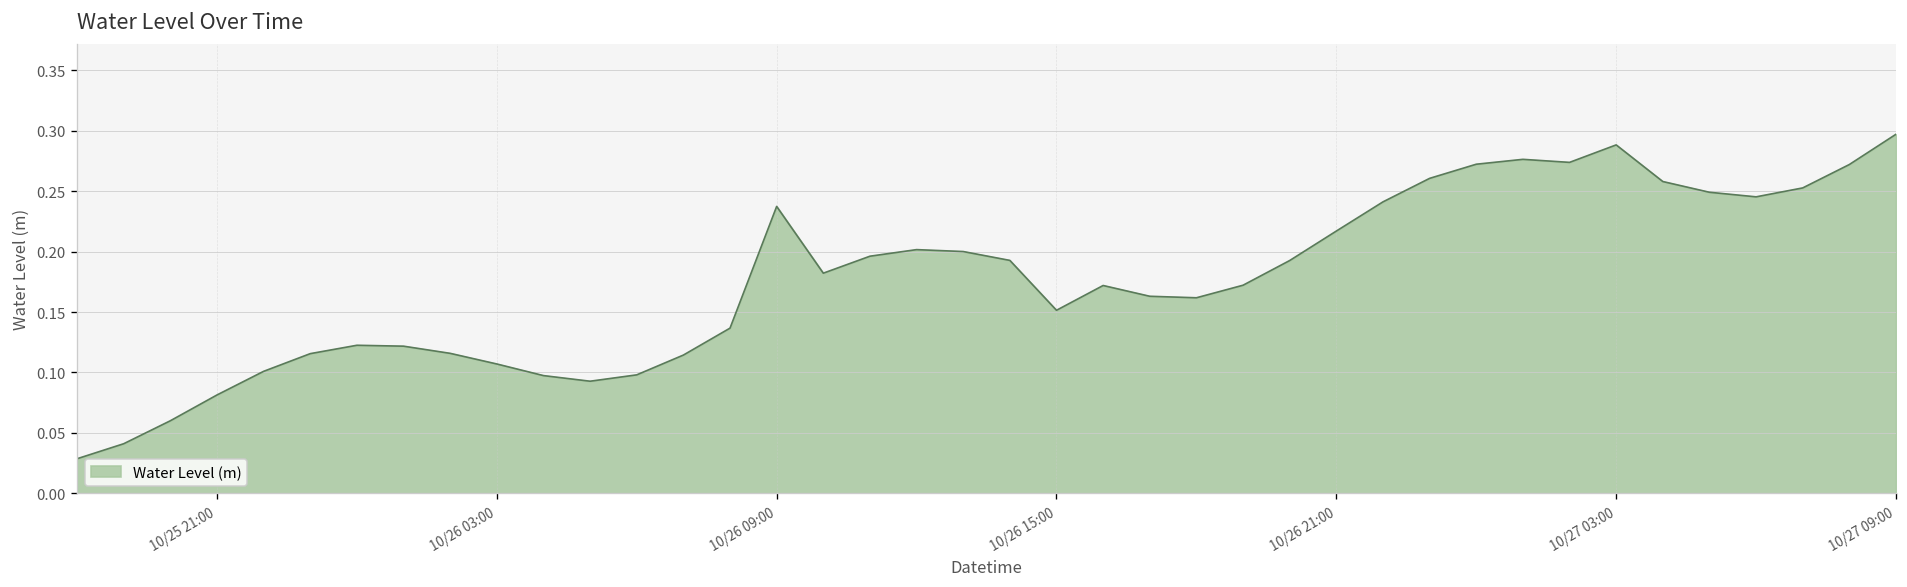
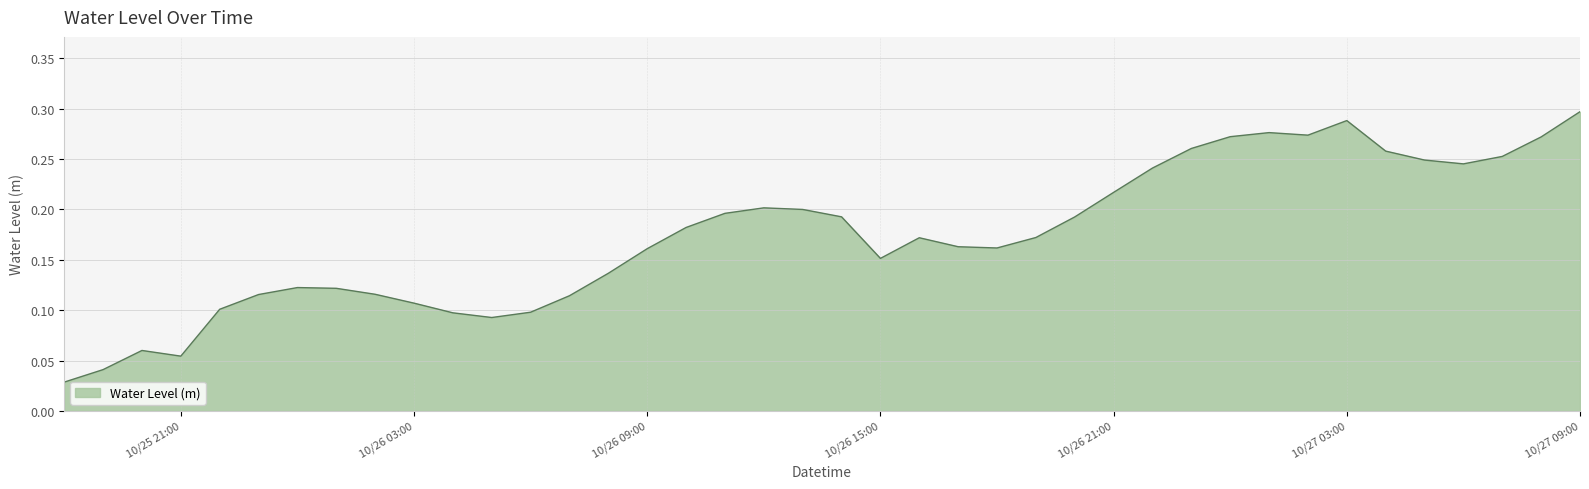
  {
-   "10/25 21:00": 0.081,
+   "10/25 21:00": 0.054,
    "10/26 03:00": 0.107,
-   "10/26 09:00": 0.237,
+   "10/26 09:00": 0.161,
    "10/26 15:00": 0.151,
    "10/26 21:00": 0.217,
    "10/27 03:00": 0.288,
    "10/27 09:00": 0.297
  }
